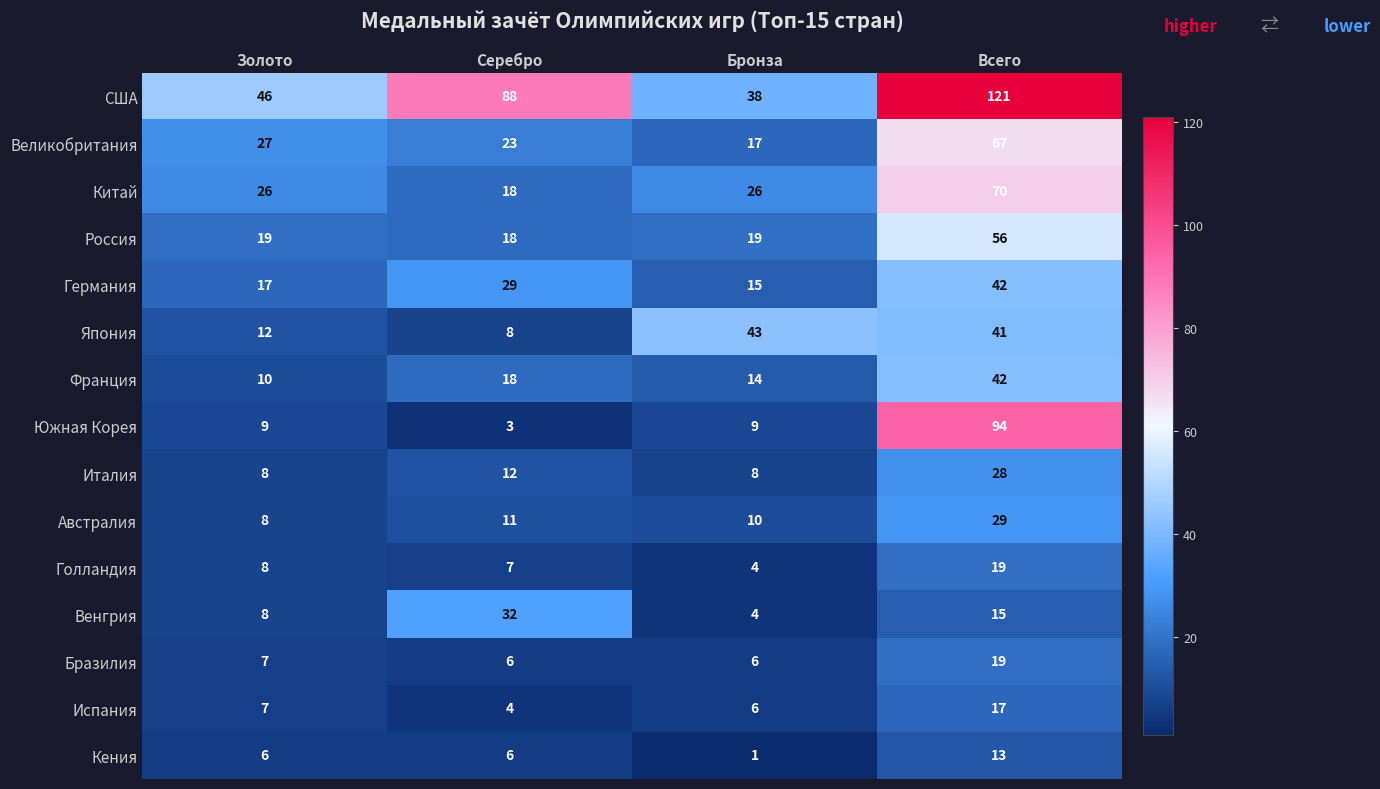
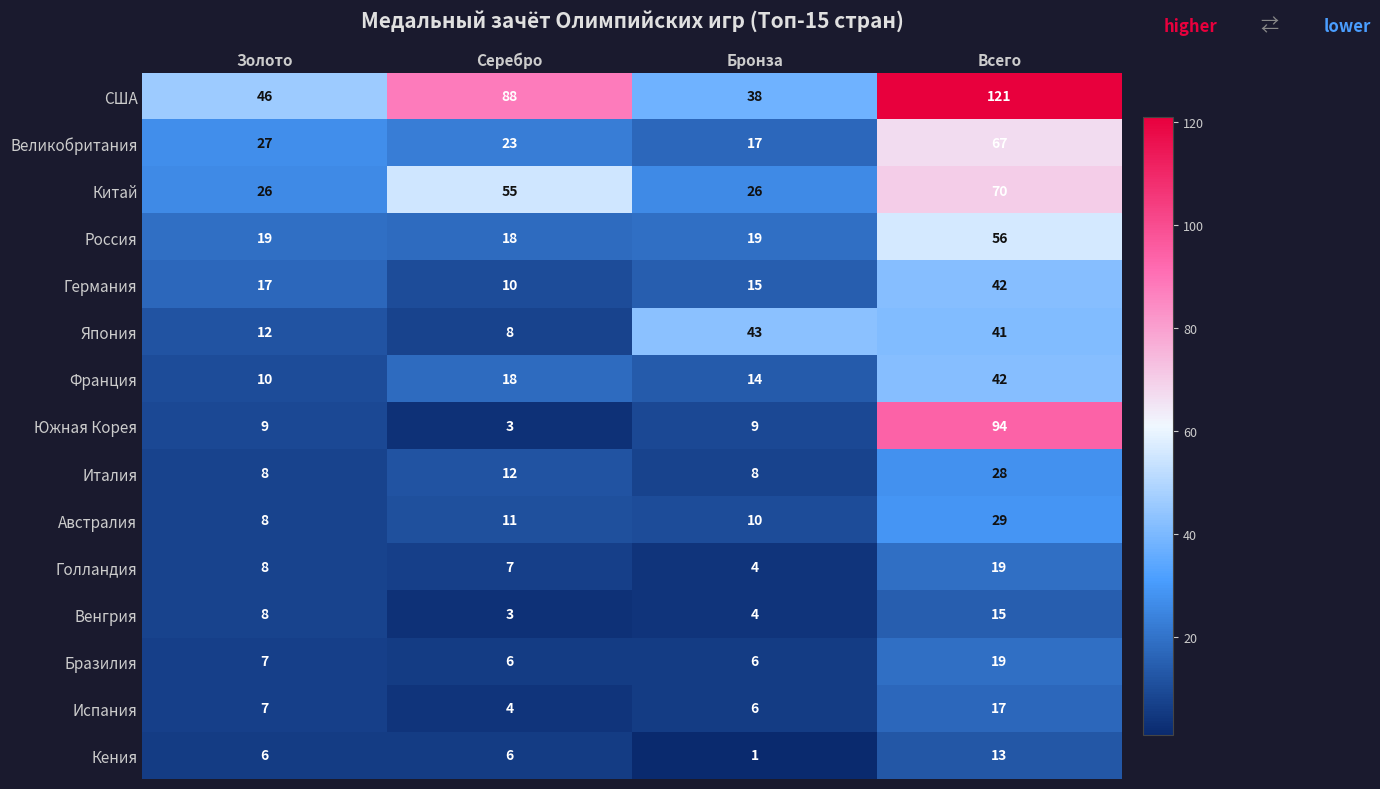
  {
    "США": {
      "Золото": 46,
      "Серебро": 88,
      "Бронза": 38,
      "Всего": 121
    },
    "Великобритания": {
      "Золото": 27,
      "Серебро": 23,
      "Бронза": 17
    },
    "Китай": {
      "Золото": 26,
-     "Серебро": 18,
+     "Серебро": 55,
      "Бронза": 26,
      "Всего": 70
    },
    "Россия": {
      "Золото": 19,
      "Серебро": 18,
      "Бронза": 19,
      "Всего": 56
    },
    "Германия": {
      "Золото": 17,
-     "Серебро": 29,
+     "Серебро": 10,
      "Бронза": 15,
      "Всего": 42
    },
    "Япония": {
      "Золото": 12,
      "Серебро": 8,
      "Бронза": 43,
      "Всего": 41
    },
    "Франция": {
      "Золото": 10,
      "Серебро": 18,
      "Бронза": 14,
      "Всего": 42
    },
    "Южная Корея": {
      "Золото": 9,
      "Серебро": 3,
      "Бронза": 9,
      "Всего": 94
    },
    "Италия": {
      "Золото": 8,
      "Серебро": 12,
      "Бронза": 8,
      "Всего": 28
    },
    "Австралия": {
      "Золото": 8,
      "Серебро": 11,
      "Бронза": 10,
      "Всего": 29
    },
    "Голландия": {
      "Золото": 8,
      "Серебро": 7,
      "Бронза": 4,
      "Всего": 19
    },
    "Венгрия": {
      "Золото": 8,
-     "Серебро": 32,
+     "Серебро": 3,
      "Бронза": 4,
      "Всего": 15
    },
    "Бразилия": {
      "Золото": 7,
      "Серебро": 6,
      "Бронза": 6,
      "Всего": 19
    },
    "Испания": {
      "Золото": 7,
      "Серебро": 4,
      "Бронза": 6,
      "Всего": 17
    },
    "Кения": {
      "Золото": 6,
      "Серебро": 6,
      "Бронза": 1,
      "Всего": 13
    }
  }
